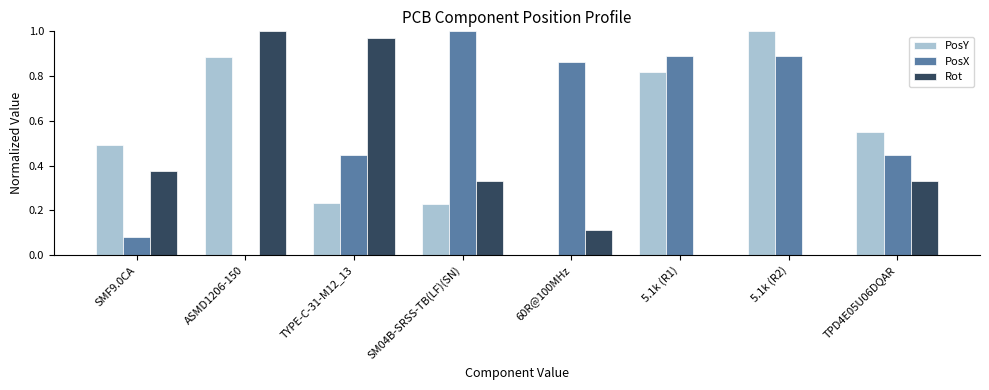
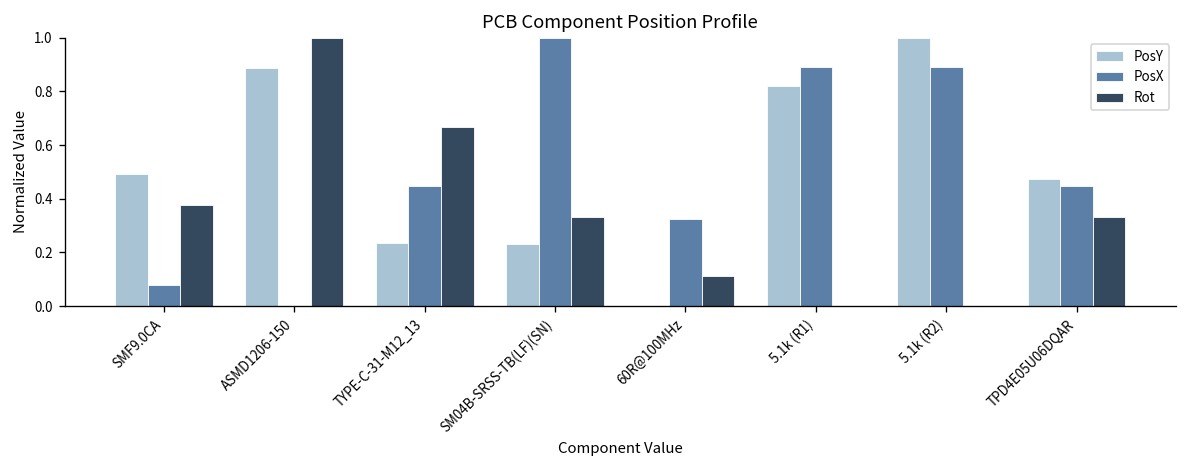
  {
    "PosY": {
      "SMF9.0CA": 0.49,
      "ASMD1206-150": 0.89,
      "TYPE-C-31-M12_13": 0.24,
      "SM04B-SRSS-TB(LF)(SN)": 0.23,
      "60R@100MHz": 0.00,
      "5.1k (R1)": 0.82,
      "5.1k (R2)": 1.00,
-     "TPD4E05U06DQAR": 0.55
+     "TPD4E05U06DQAR": 0.48
    },
    "PosX": {
      "SMF9.0CA": 0.08,
      "ASMD1206-150": 0.00,
      "TYPE-C-31-M12_13": 0.45,
      "SM04B-SRSS-TB(LF)(SN)": 1.00,
-     "60R@100MHz": 0.86,
+     "60R@100MHz": 0.32,
      "5.1k (R1)": 0.89,
      "5.1k (R2)": 0.89,
      "TPD4E05U06DQAR": 0.45
    },
    "Rot": {
      "SMF9.0CA": 0.38,
      "ASMD1206-150": 1.00,
-     "TYPE-C-31-M12_13": 0.97,
+     "TYPE-C-31-M12_13": 0.67,
      "SM04B-SRSS-TB(LF)(SN)": 0.33,
      "60R@100MHz": 0.11,
      "5.1k (R1)": 0.00,
      "5.1k (R2)": 0.00,
      "TPD4E05U06DQAR": 0.33
    }
  }
